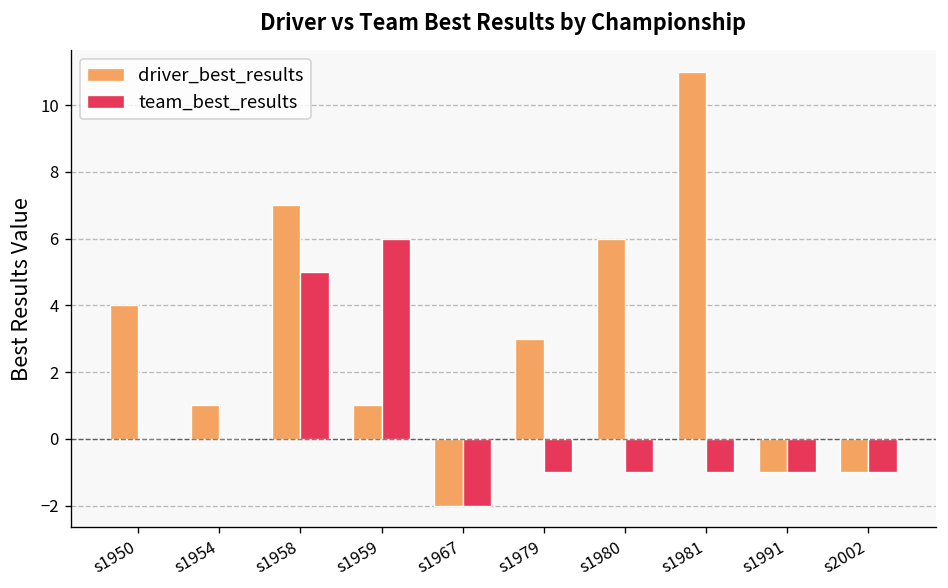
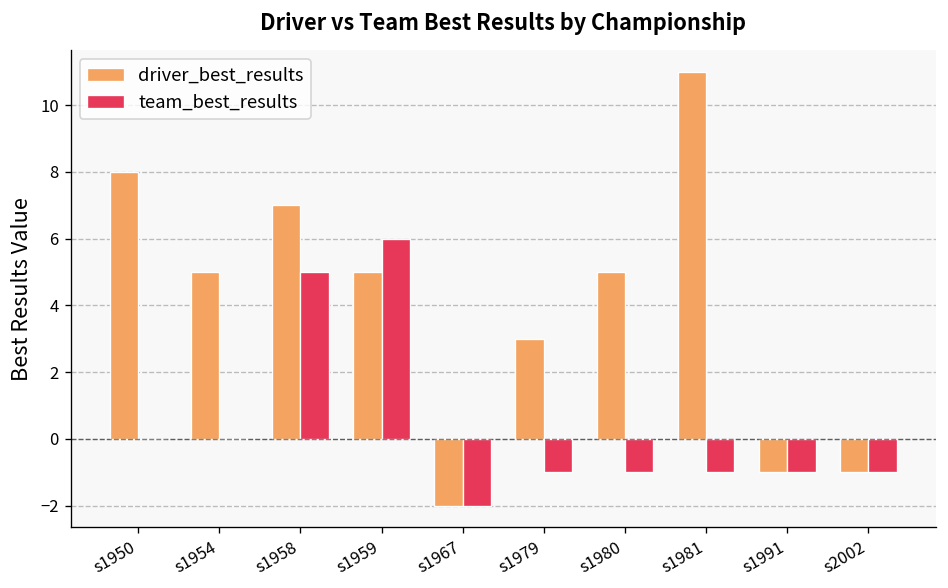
  {
    "driver_best_results": {
-     "s1950": 4,
-     "s1954": 1,
+     "s1950": 8,
+     "s1954": 5,
      "s1958": 7,
-     "s1959": 1,
+     "s1959": 5,
      "s1967": -2,
      "s1979": 3,
-     "s1980": 6,
+     "s1980": 5,
      "s1981": 11,
      "s1991": -1,
      "s2002": -1
    },
    "team_best_results": {
      "s1950": 0,
      "s1954": 0,
      "s1958": 5,
      "s1959": 6,
      "s1967": -2,
      "s1979": -1,
      "s1980": -1,
      "s1981": -1,
      "s1991": -1,
      "s2002": -1
    }
  }
